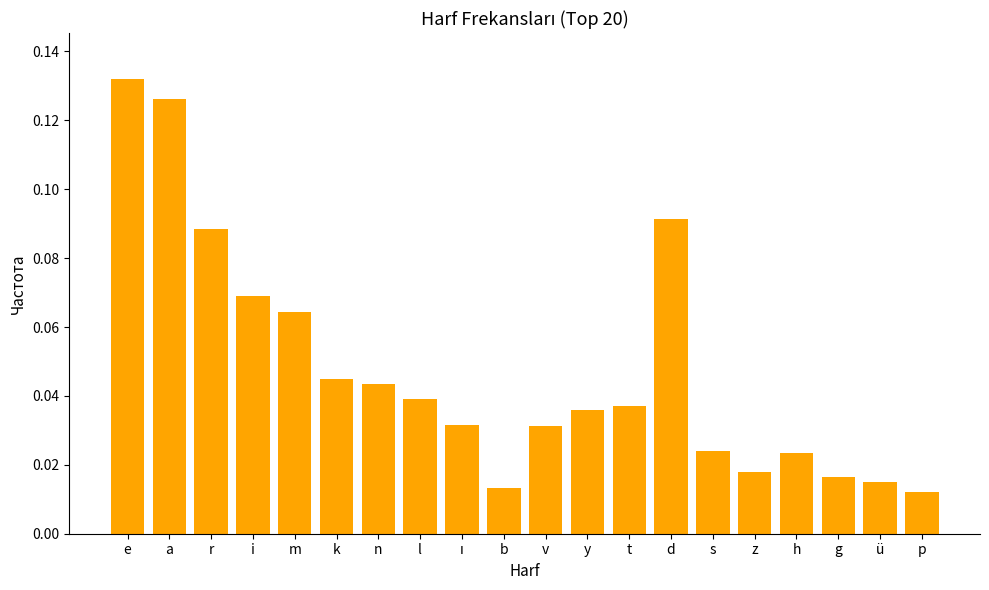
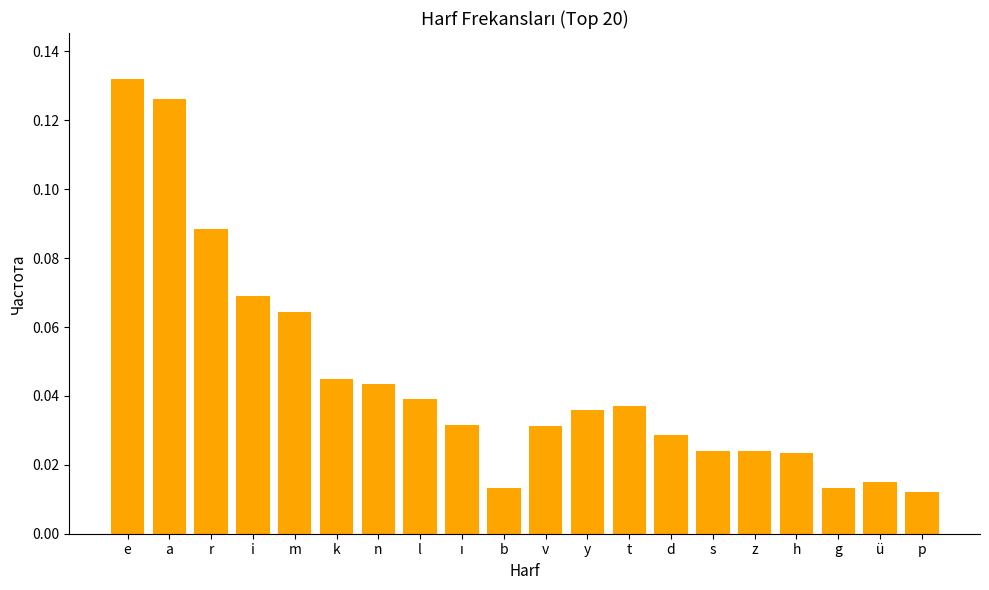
  {
    "e": 0.132,
    "a": 0.126,
    "r": 0.089,
    "i": 0.069,
    "m": 0.064,
    "k": 0.045,
    "n": 0.044,
    "l": 0.039,
    "ı": 0.032,
    "b": 0.013,
    "v": 0.031,
    "y": 0.036,
    "t": 0.037,
-   "d": 0.091,
+   "d": 0.029,
    "s": 0.024,
-   "z": 0.018,
+   "z": 0.024,
    "h": 0.023,
-   "g": 0.017,
+   "g": 0.013,
    "ü": 0.015,
    "p": 0.012
  }
